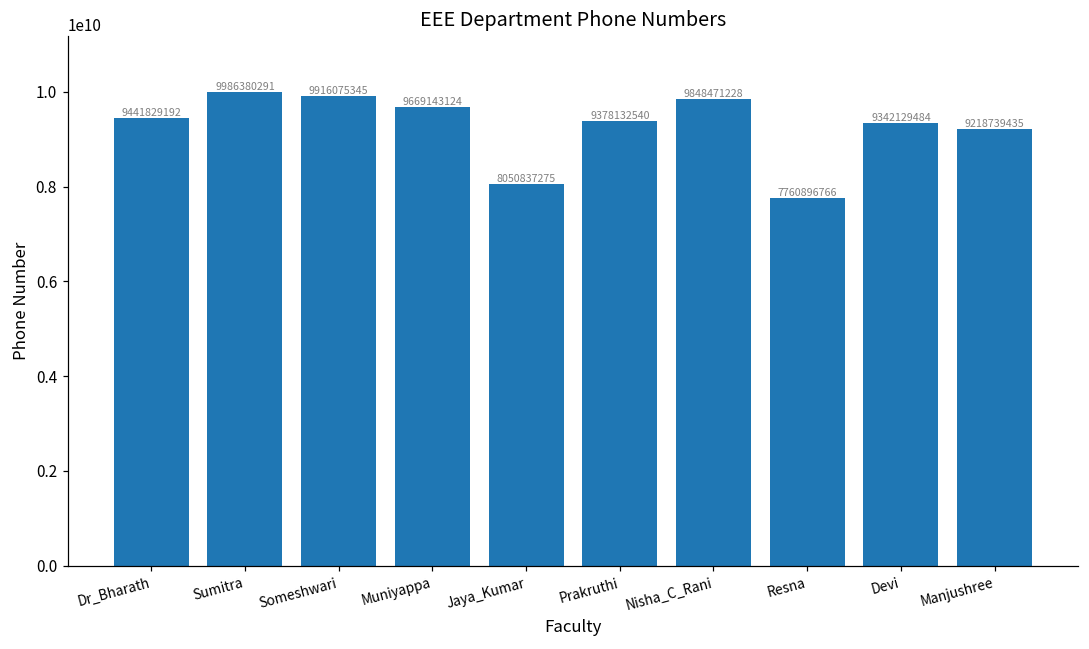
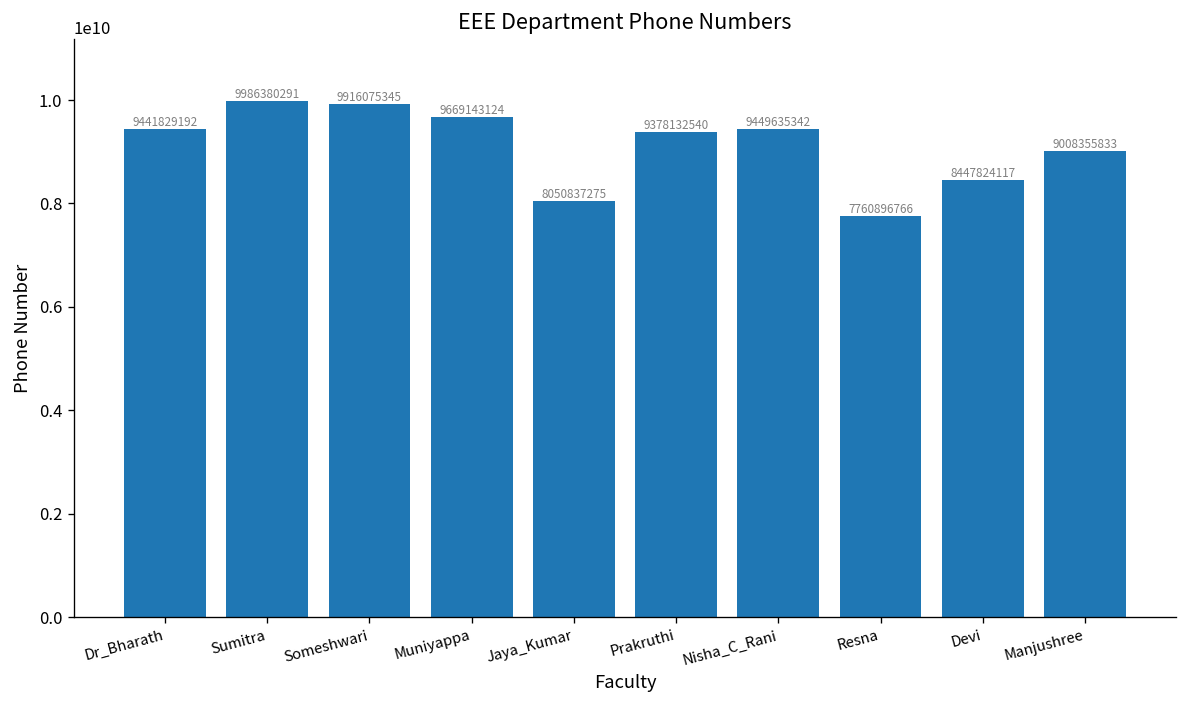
  {
    "Dr_Bharath": 9441829192,
    "Sumitra": 9986380291,
    "Someshwari": 9916075345,
    "Muniyappa": 9669143124,
    "Jaya_Kumar": 8050837275,
    "Prakruthi": 9378132540,
-   "Nisha_C_Rani": 9848471228,
+   "Nisha_C_Rani": 9449635342,
    "Resna": 7760896766,
-   "Devi": 9342129484,
-   "Manjushree": 9218739435
+   "Devi": 8447824117,
+   "Manjushree": 9008355833
  }
